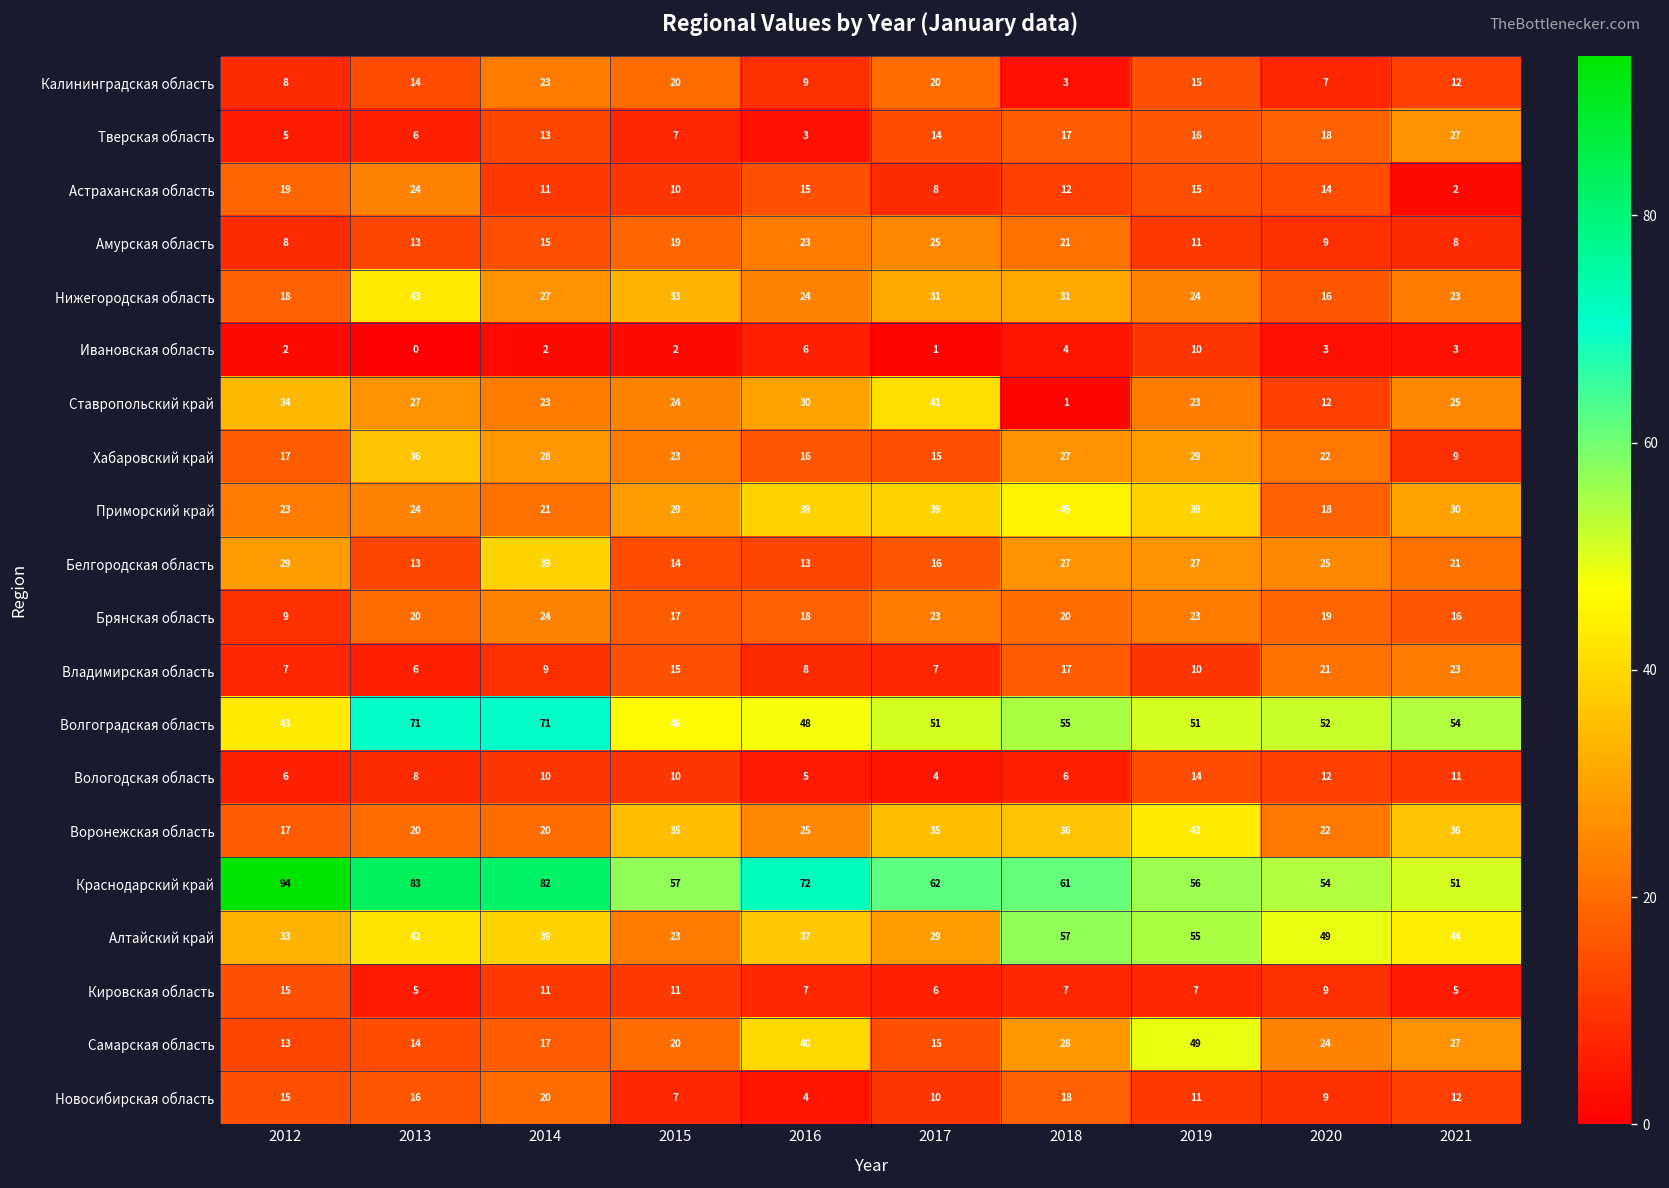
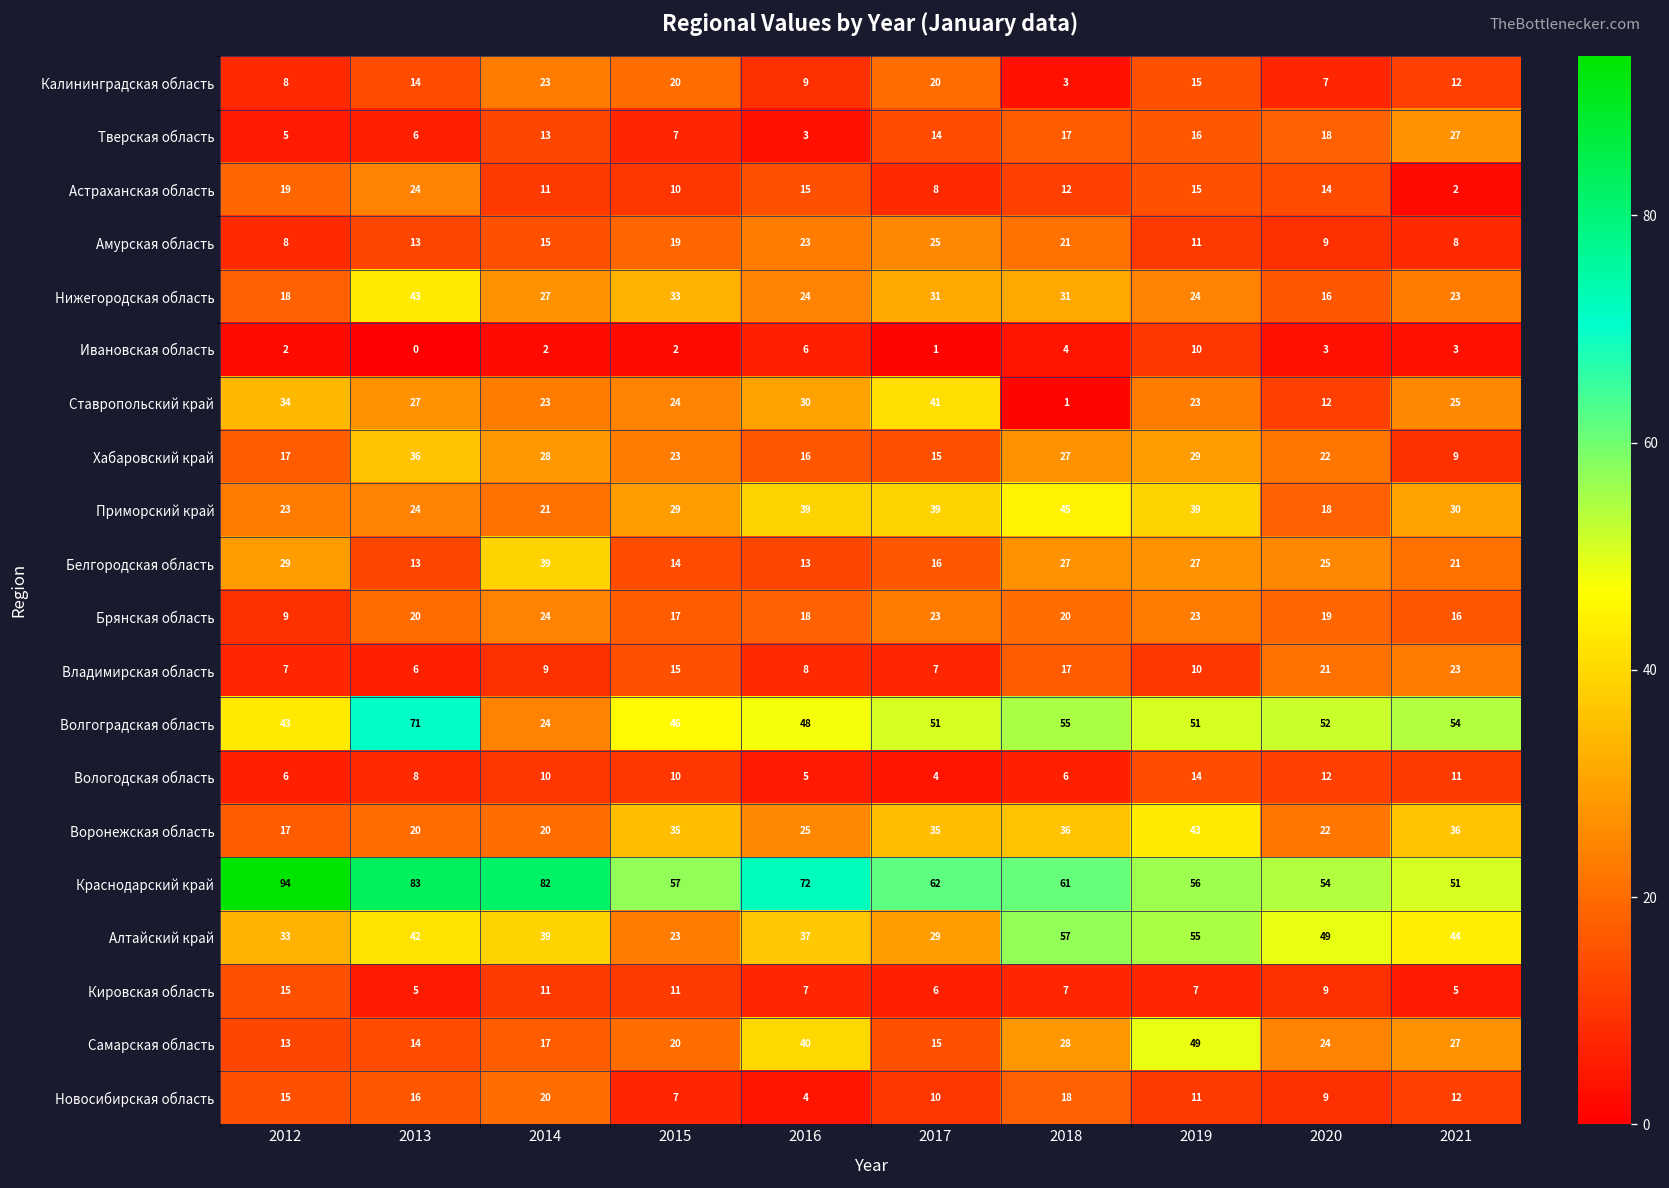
  {
    "Калининградская область": {
      "2012": 8,
      "2013": 14,
      "2014": 23,
      "2015": 20,
      "2016": 9,
      "2017": 20,
      "2018": 3,
      "2019": 15,
      "2020": 7,
      "2021": 12
    },
    "Тверская область": {
      "2012": 5,
      "2013": 6,
      "2014": 13,
      "2015": 7,
      "2016": 3,
      "2017": 14,
      "2018": 17,
      "2019": 16,
      "2020": 18,
      "2021": 27
    },
    "Астраханская область": {
      "2012": 19,
      "2013": 24,
      "2014": 11,
      "2015": 10,
      "2016": 15,
      "2017": 8,
      "2018": 12,
      "2019": 15,
      "2020": 14,
      "2021": 2
    },
    "Амурская область": {
      "2012": 8,
      "2013": 13,
      "2014": 15,
      "2015": 19,
      "2016": 23,
      "2017": 25,
      "2018": 21,
      "2019": 11,
      "2020": 9,
      "2021": 8
    },
    "Нижегородская область": {
      "2012": 18,
      "2013": 43,
      "2014": 27,
      "2015": 33,
      "2016": 24,
      "2017": 31,
      "2018": 31,
      "2019": 24,
      "2020": 16,
      "2021": 23
    },
    "Ивановская область": {
      "2012": 2,
      "2013": 0,
      "2014": 2,
      "2015": 2,
      "2016": 6,
      "2017": 1,
      "2018": 4,
      "2019": 10,
      "2020": 3,
      "2021": 3
    },
    "Ставропольский край": {
      "2012": 34,
      "2013": 27,
      "2014": 23,
      "2015": 24,
      "2016": 30,
      "2017": 41,
      "2018": 1,
      "2019": 23,
      "2020": 12,
      "2021": 25
    },
    "Хабаровский край": {
      "2012": 17,
      "2013": 36,
      "2014": 28,
      "2015": 23,
      "2016": 16,
      "2017": 15,
      "2018": 27,
      "2019": 29,
      "2020": 22,
      "2021": 9
    },
    "Приморский край": {
      "2012": 23,
      "2013": 24,
      "2014": 21,
      "2015": 29,
      "2016": 39,
      "2017": 39,
      "2018": 45,
      "2019": 39,
      "2020": 18,
      "2021": 30
    },
    "Белгородская область": {
      "2012": 29,
      "2013": 13,
      "2014": 39,
      "2015": 14,
      "2016": 13,
      "2017": 16,
      "2018": 27,
      "2019": 27,
      "2020": 25,
      "2021": 21
    },
    "Брянская область": {
      "2012": 9,
      "2013": 20,
      "2014": 24,
      "2015": 17,
      "2016": 18,
      "2017": 23,
      "2018": 20,
      "2019": 23,
      "2020": 19,
      "2021": 16
    },
    "Владимирская область": {
      "2012": 7,
      "2013": 6,
      "2014": 9,
      "2015": 15,
      "2016": 8,
      "2017": 7,
      "2018": 17,
      "2019": 10,
      "2020": 21,
      "2021": 23
    },
    "Волгоградская область": {
      "2012": 43,
      "2013": 71,
-     "2014": 71,
+     "2014": 24,
      "2015": 46,
      "2016": 48,
      "2017": 51,
      "2018": 55,
      "2019": 51,
      "2020": 52,
      "2021": 54
    },
    "Вологодская область": {
      "2012": 6,
      "2013": 8,
      "2014": 10,
      "2015": 10,
      "2016": 5,
      "2017": 4,
      "2018": 6,
      "2019": 14,
      "2020": 12,
      "2021": 11
    },
    "Воронежская область": {
      "2012": 17,
      "2013": 20,
      "2014": 20,
      "2015": 35,
      "2016": 25,
      "2017": 35,
      "2018": 36,
      "2019": 43,
      "2020": 22,
      "2021": 36
    },
    "Краснодарский край": {
      "2012": 94,
      "2013": 83,
      "2014": 82,
      "2015": 57,
      "2016": 72,
      "2017": 62,
      "2018": 61,
      "2019": 56,
      "2020": 54,
      "2021": 51
    },
    "Алтайский край": {
      "2012": 33,
      "2013": 42,
      "2014": 39,
      "2015": 23,
      "2016": 37,
      "2017": 29,
      "2018": 57,
      "2019": 55,
      "2020": 49,
      "2021": 44
    },
    "Кировская область": {
      "2012": 15,
      "2013": 5,
      "2014": 11,
      "2015": 11,
      "2016": 7,
      "2017": 6,
      "2018": 7,
      "2019": 7,
      "2020": 9,
      "2021": 5
    },
    "Самарская область": {
      "2012": 13,
      "2013": 14,
      "2014": 17,
      "2015": 20,
      "2016": 40,
      "2017": 15,
      "2018": 28,
      "2019": 49,
      "2020": 24,
      "2021": 27
    },
    "Новосибирская область": {
      "2012": 15,
      "2013": 16,
      "2014": 20,
      "2015": 7,
      "2016": 4,
      "2017": 10,
      "2018": 18,
      "2019": 11,
      "2020": 9,
      "2021": 12
    }
  }
